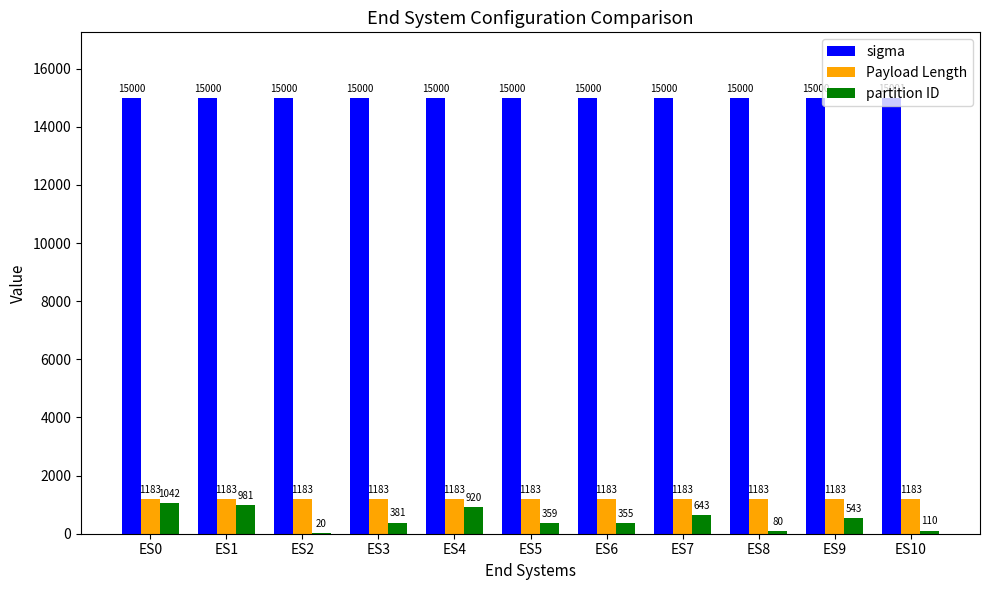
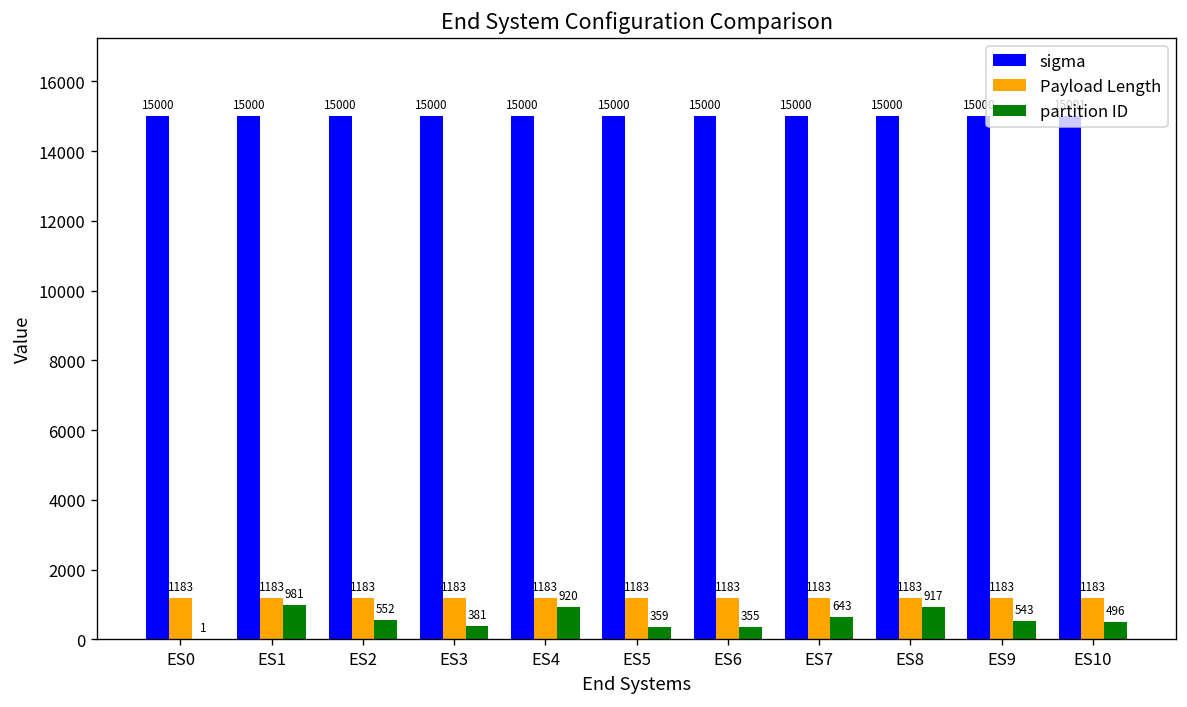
  {
    "sigma": {
      "ES0": 15000,
      "ES1": 15000,
      "ES2": 15000,
      "ES3": 15000,
      "ES4": 15000,
      "ES5": 15000,
      "ES6": 15000,
      "ES7": 15000,
      "ES8": 15000
    },
    "Payload Length": {
      "ES0": 1183,
      "ES1": 1183,
      "ES2": 1183,
      "ES3": 1183,
      "ES4": 1183,
      "ES5": 1183,
      "ES6": 1183,
      "ES7": 1183,
      "ES8": 1183,
      "ES9": 1183,
      "ES10": 1183
    },
    "partition ID": {
-     "ES0": 1042,
+     "ES0": 1,
      "ES1": 981,
-     "ES2": 20,
+     "ES2": 552,
      "ES3": 381,
      "ES4": 920,
      "ES5": 359,
      "ES6": 355,
      "ES7": 643,
-     "ES8": 80,
+     "ES8": 917,
      "ES9": 543,
-     "ES10": 110
+     "ES10": 496
    }
  }
